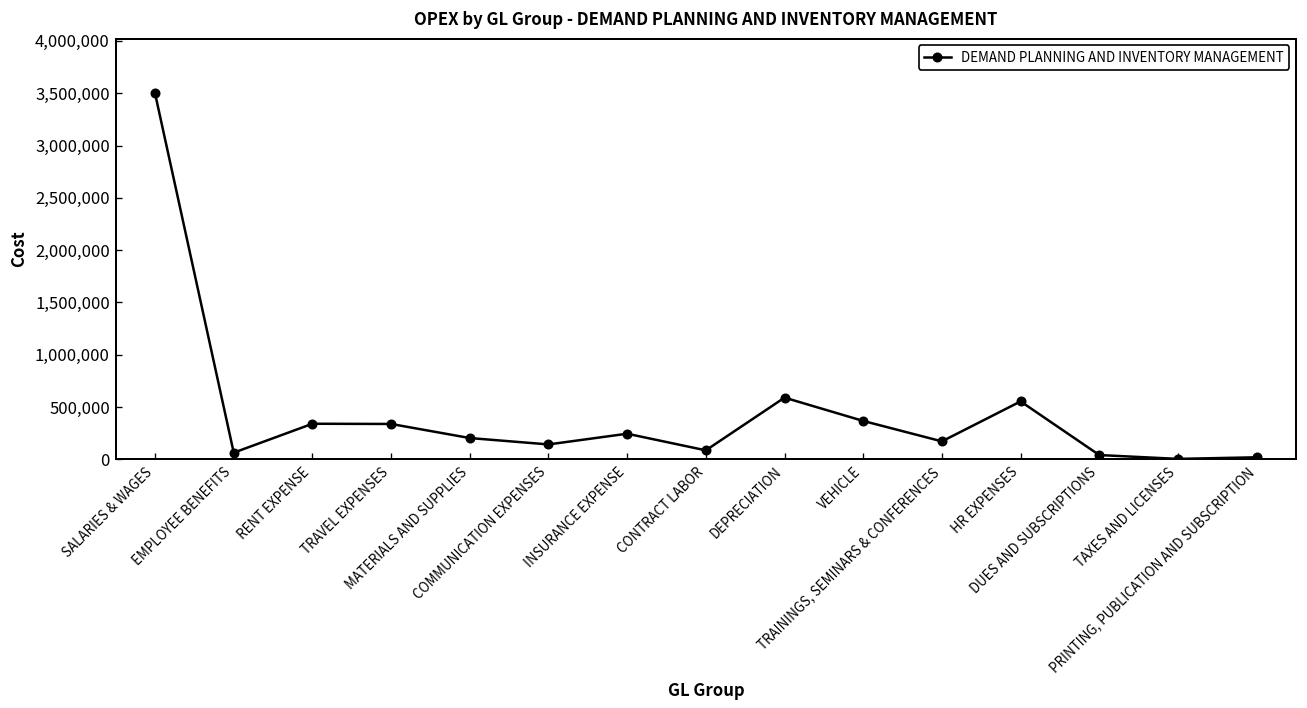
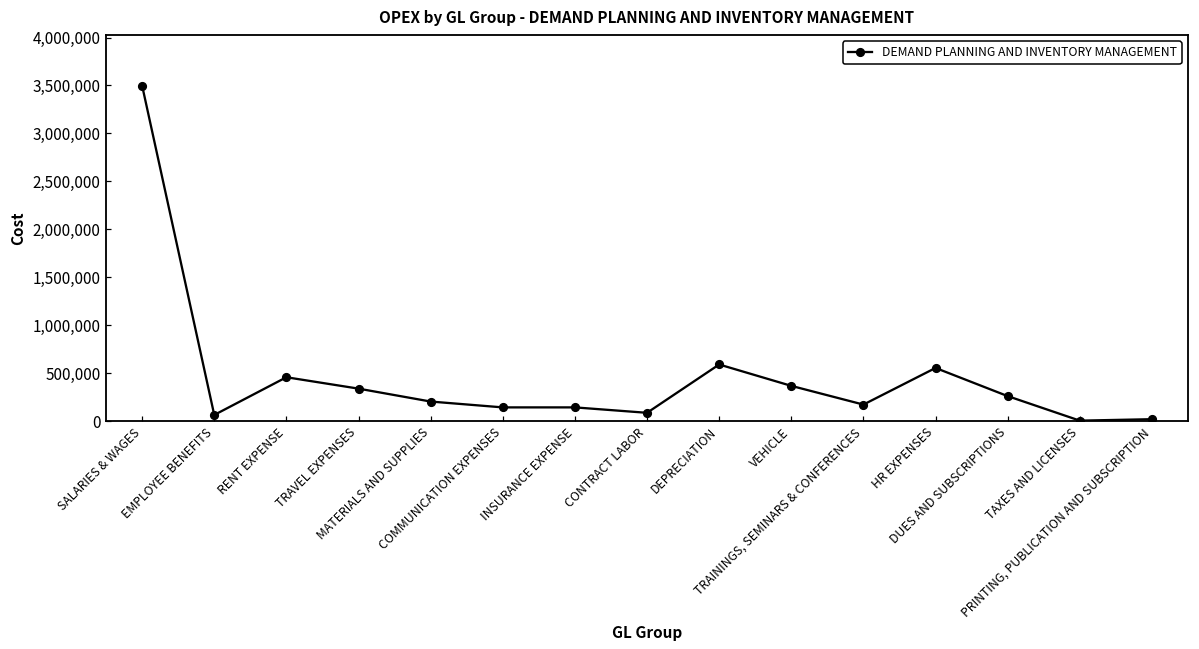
  {
    "SALARIES & WAGES": "3,500,000",
    "EMPLOYEE BENEFITS": "100,000",
-   "RENT EXPENSE": "300,000",
+   "RENT EXPENSE": "500,000",
    "TRAVEL EXPENSES": "300,000",
    "MATERIALS AND SUPPLIES": "200,000",
    "COMMUNICATION EXPENSES": "100,000",
-   "INSURANCE EXPENSE": "200,000",
+   "INSURANCE EXPENSE": "100,000",
    "CONTRACT LABOR": "100,000",
    "DEPRECIATION": "600,000",
    "VEHICLE": "400,000",
    "TRAININGS, SEMINARS & CONFERENCES": "200,000",
    "HR EXPENSES": "600,000",
-   "DUES AND SUBSCRIPTIONS": "0",
+   "DUES AND SUBSCRIPTIONS": "300,000",
    "TAXES AND LICENSES": "0",
    "PRINTING, PUBLICATION AND SUBSCRIPTION": "0"
  }
